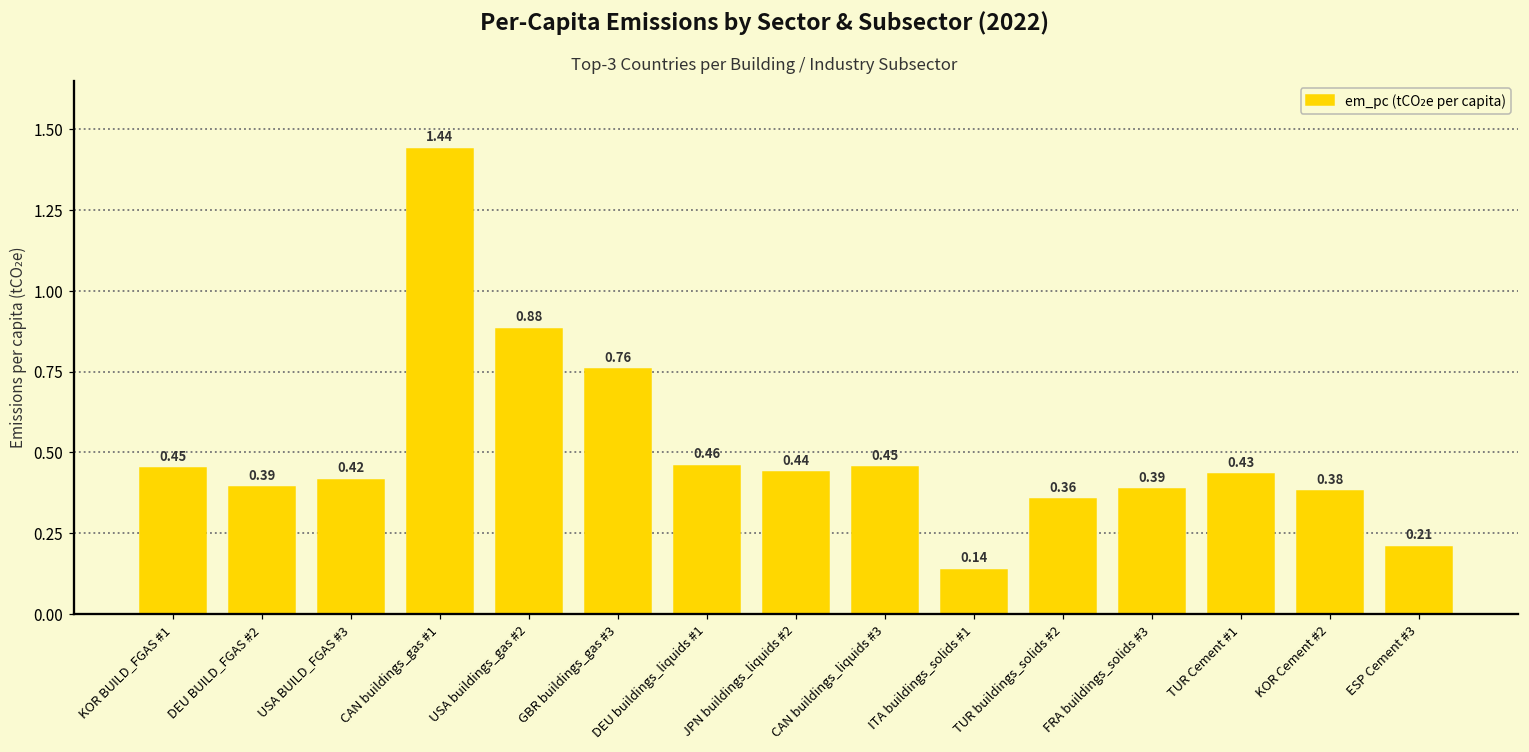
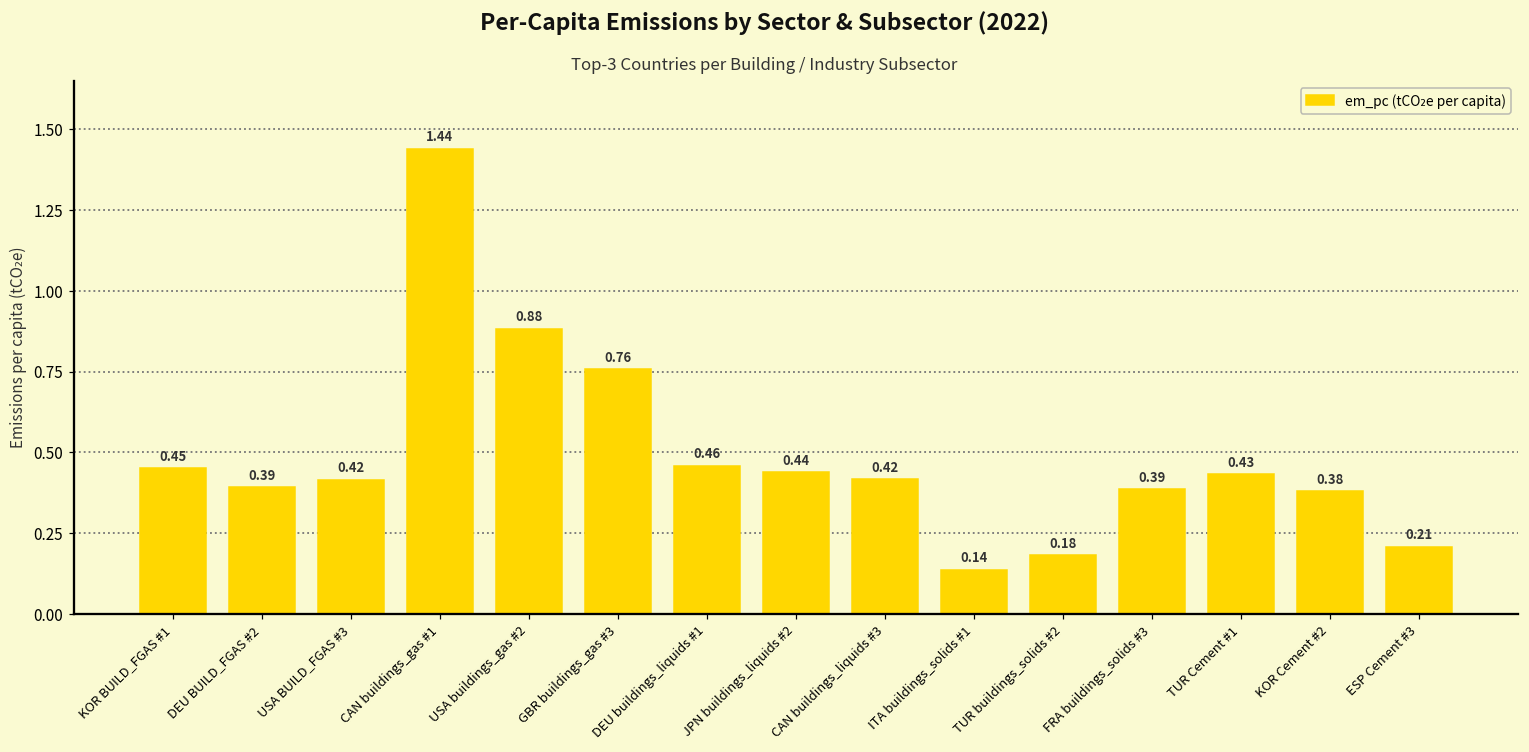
  {
    "KOR BUILD_FGAS #1": 0.45,
    "DEU BUILD_FGAS #2": 0.39,
    "USA BUILD_FGAS #3": 0.42,
    "CAN buildings_gas #1": 1.44,
    "USA buildings_gas #2": 0.88,
    "GBR buildings_gas #3": 0.76,
    "DEU buildings_liquids #1": 0.46,
    "JPN buildings_liquids #2": 0.44,
-   "CAN buildings_liquids #3": 0.45,
+   "CAN buildings_liquids #3": 0.42,
    "ITA buildings_solids #1": 0.14,
-   "TUR buildings_solids #2": 0.36,
+   "TUR buildings_solids #2": 0.18,
    "FRA buildings_solids #3": 0.39,
    "TUR Cement #1": 0.43,
    "KOR Cement #2": 0.38,
    "ESP Cement #3": 0.21
  }
